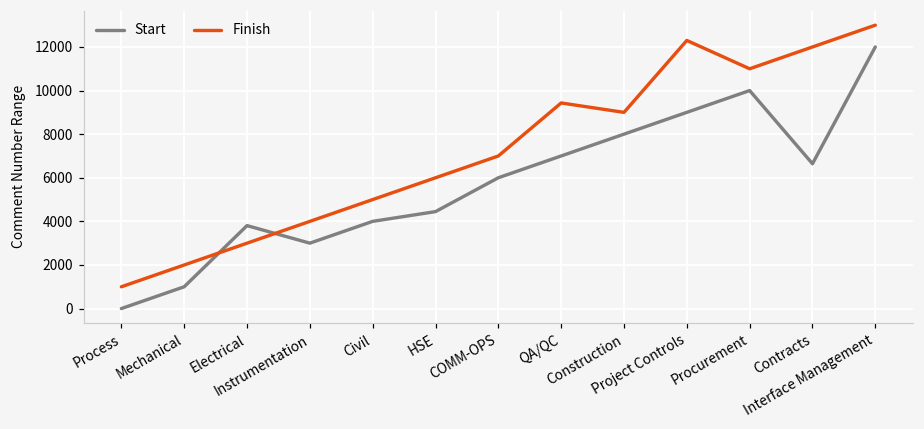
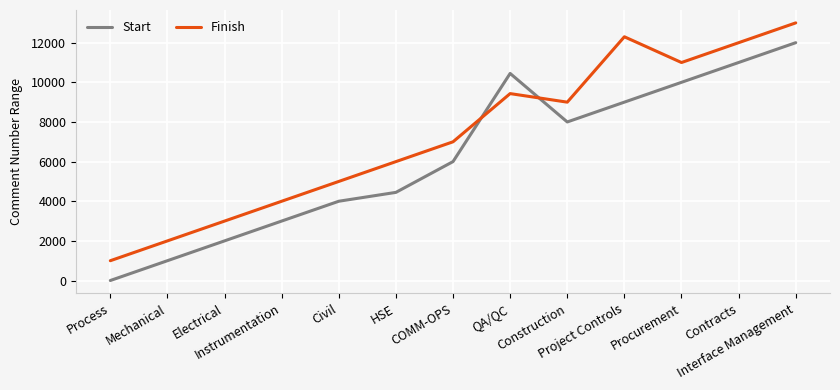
  {
    "Start": {
      "Process": 0,
      "Mechanical": 1000,
-     "Electrical": 3800,
+     "Electrical": 2000,
      "Instrumentation": 3000,
      "Civil": 4000,
      "HSE": 4400,
      "COMM-OPS": 6000,
-     "QA/QC": 7000,
+     "QA/QC": 10400,
      "Construction": 8000,
      "Project Controls": 9000,
      "Procurement": 10000,
-     "Contracts": 6600,
+     "Contracts": 11000,
      "Interface Management": 12000
    },
    "Finish": {
      "Process": 1000,
      "Mechanical": 2000,
      "Electrical": 3000,
      "Instrumentation": 4000,
      "Civil": 5000,
      "HSE": 6000,
      "COMM-OPS": 7000,
      "QA/QC": 9400,
      "Construction": 9000,
      "Project Controls": 12300,
      "Procurement": 11000,
      "Contracts": 12000,
      "Interface Management": 13000
    }
  }
